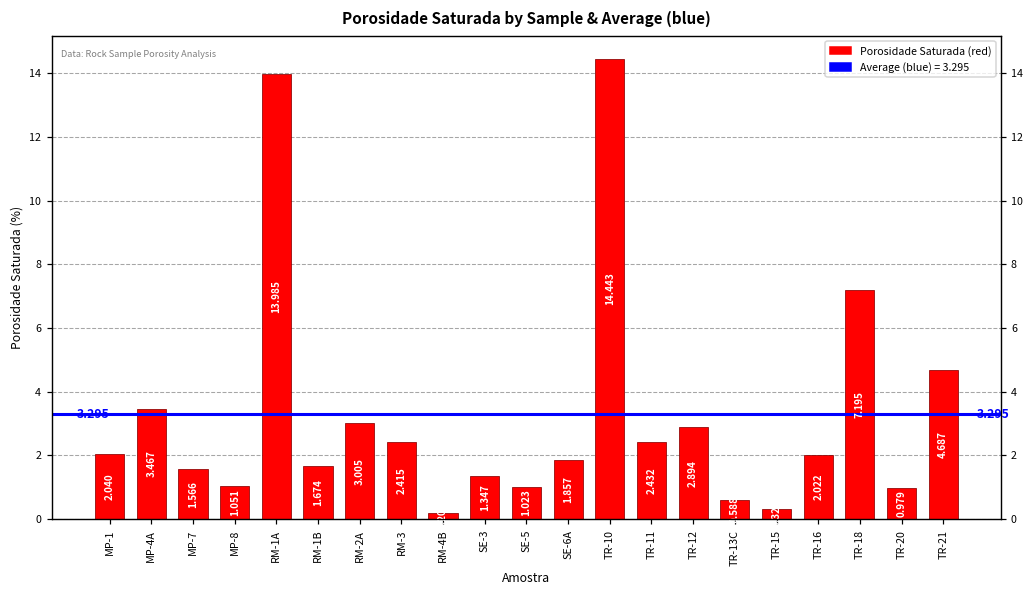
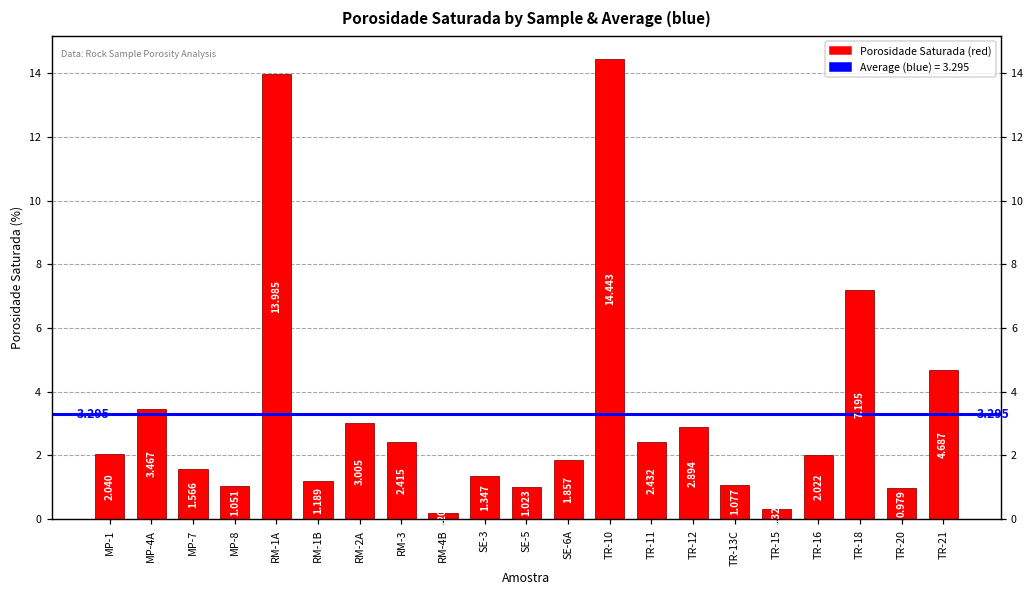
  {
    "MP-1": 2.040,
    "MP-4A": 3.467,
    "MP-7": 1.566,
    "MP-8": 1.051,
    "RM-1A": 13.985,
-   "RM-1B": 1.674,
+   "RM-1B": 1.189,
    "RM-2A": 3.005,
    "RM-3": 2.415,
    "SE-3": 1.347,
    "SE-5": 1.023,
    "SE-6A": 1.857,
    "TR-10": 14.443,
    "TR-11": 2.432,
    "TR-12": 2.894,
-   "TR-13C": 0.588,
+   "TR-13C": 1.077,
    "TR-16": 2.022,
    "TR-18": 7.195,
    "TR-20": 0.979,
    "TR-21": 4.687
  }
